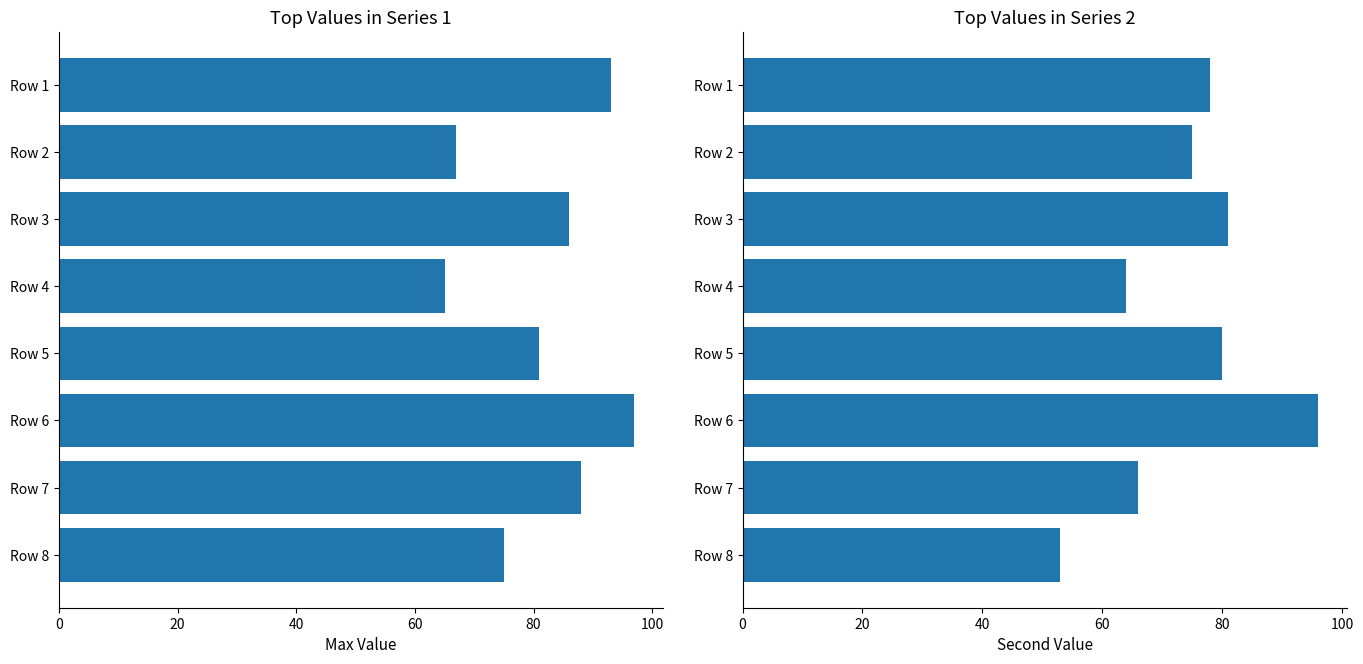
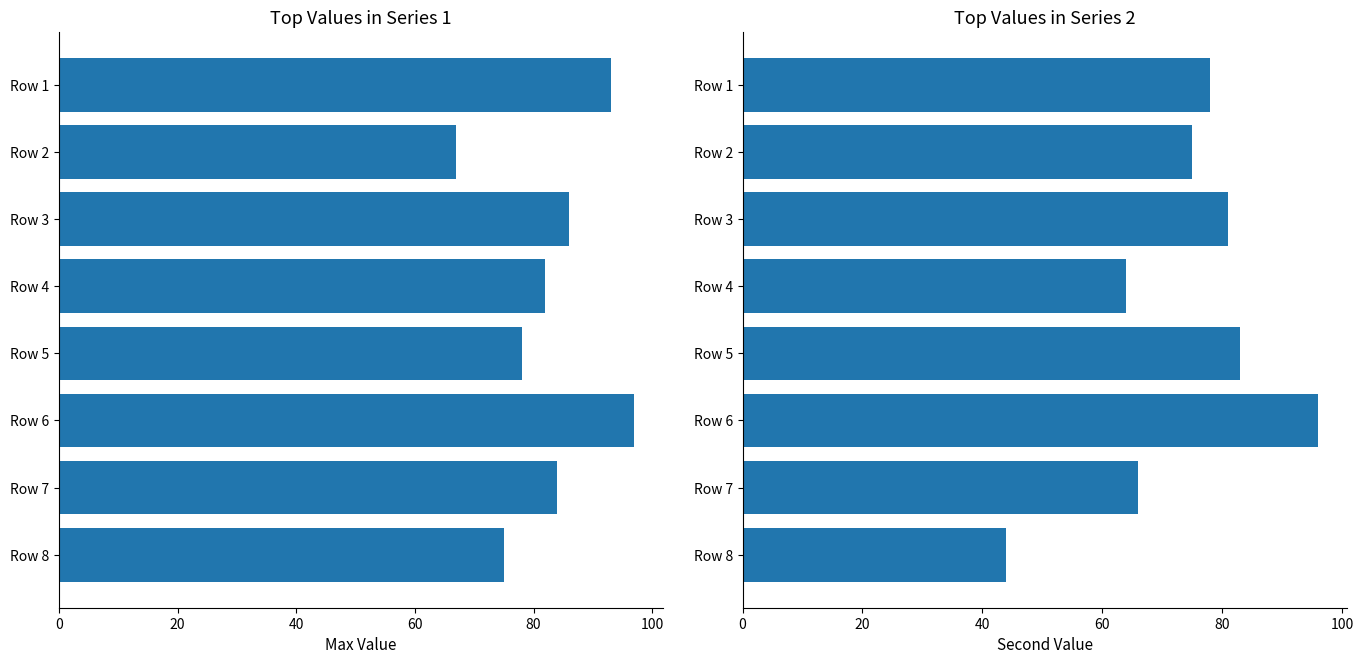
  {
    "Top Values in Series 1": {
      "Row 1": 93,
      "Row 2": 67,
      "Row 3": 86,
-     "Row 4": 65,
-     "Row 5": 81,
+     "Row 4": 82,
+     "Row 5": 78,
      "Row 6": 97,
-     "Row 7": 88,
+     "Row 7": 84,
      "Row 8": 75
    },
    "Top Values in Series 2": {
      "Row 1": 78,
      "Row 2": 75,
      "Row 3": 81,
      "Row 4": 64,
-     "Row 5": 80,
+     "Row 5": 83,
      "Row 6": 96,
      "Row 7": 66,
-     "Row 8": 53
+     "Row 8": 44
    }
  }
